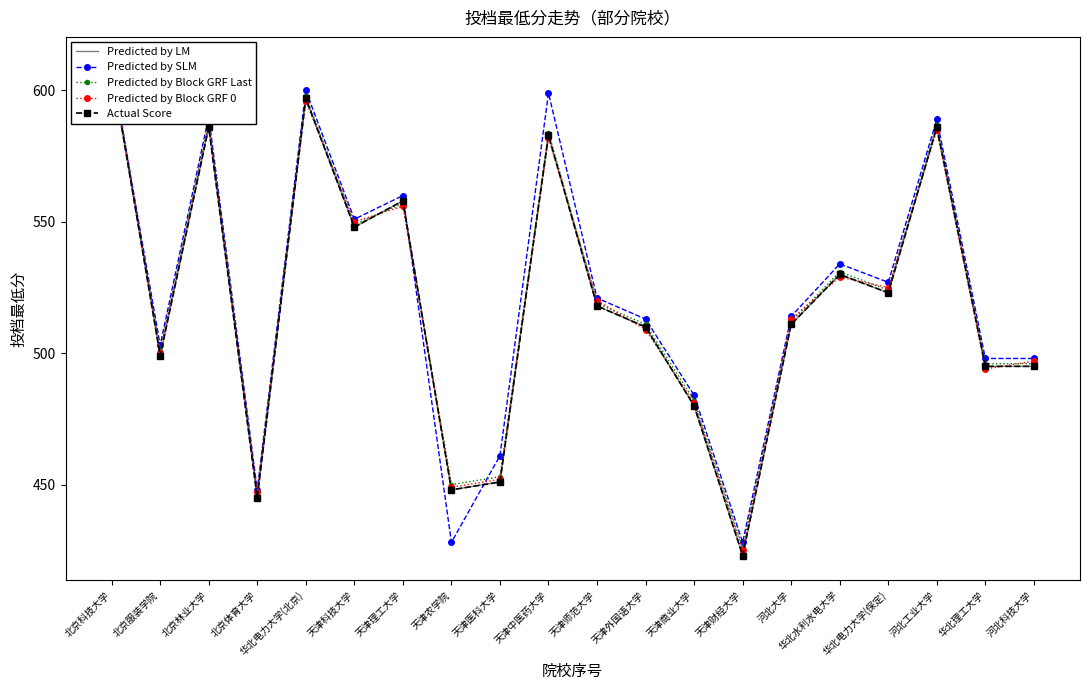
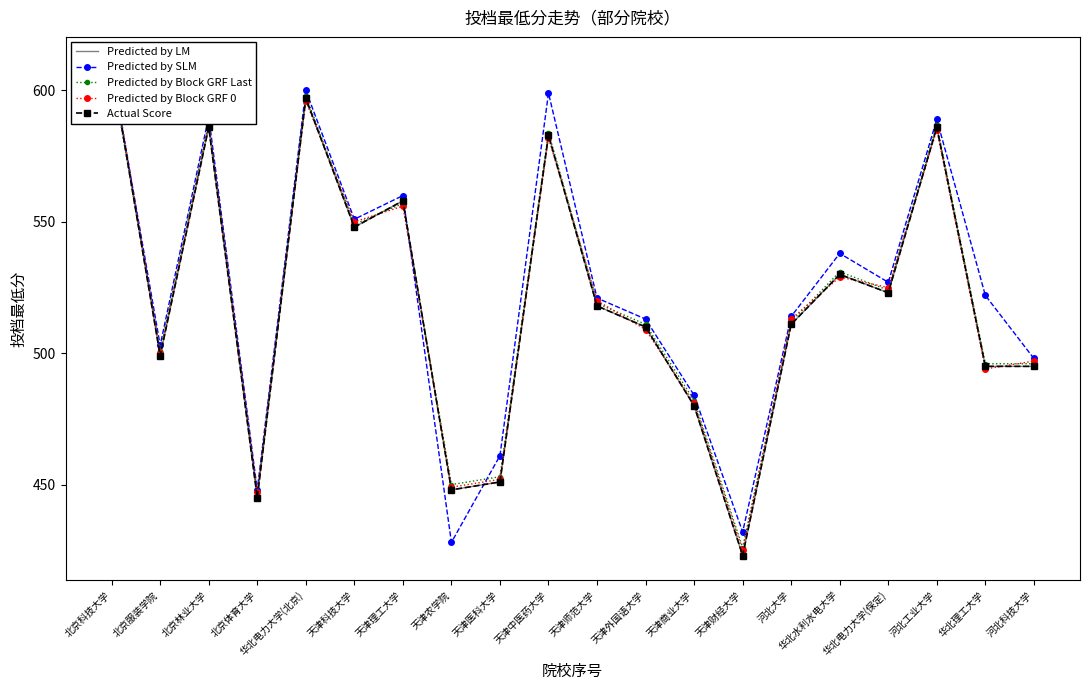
  {
    "Actual Score": {
      "北京服装学院": 499,
      "北京林业大学": 586,
      "北京体育大学": 445,
      "华北电力大学(北京)": 597,
      "天津科技大学": 548,
      "天津理工大学": 558,
      "天津农学院": 448,
      "天津医科大学": 451,
      "天津中医药大学": 583,
      "天津师范大学": 518,
      "天津外国语大学": 510,
      "天津商业大学": 480,
      "天津财经大学": 423,
      "河北大学": 511,
      "华北水利水电大学": 530,
      "华北电力大学(保定)": 523,
      "河北工业大学": 586,
      "华北理工大学": 495,
      "河北科技大学": 495
    },
    "Predicted by SLM": {
      "北京服装学院": 503,
      "北京体育大学": 448,
      "华北电力大学(北京)": 600,
      "天津科技大学": 551,
      "天津理工大学": 560,
      "天津农学院": 428,
      "天津医科大学": 461,
      "天津中医药大学": 599,
      "天津师范大学": 521,
      "天津外国语大学": 513,
      "天津商业大学": 484,
-     "天津财经大学": 428,
+     "天津财经大学": 432,
      "河北大学": 514,
-     "华北水利水电大学": 534,
+     "华北水利水电大学": 538,
      "华北电力大学(保定)": 527,
      "河北工业大学": 589,
-     "华北理工大学": 498,
+     "华北理工大学": 522,
      "河北科技大学": 498
    },
    "Predicted by Block GRF Last": {
      "北京服装学院": 501,
      "北京体育大学": 446,
      "华北电力大学(北京)": 598,
      "天津科技大学": 549,
      "天津理工大学": 557,
      "天津农学院": 450,
      "天津医科大学": 453,
      "天津中医药大学": 584,
      "天津师范大学": 519,
      "天津外国语大学": 511,
      "天津商业大学": 482,
      "天津财经大学": 426,
      "河北大学": 512,
      "华北水利水电大学": 531,
      "华北电力大学(保定)": 524,
      "河北工业大学": 587,
      "华北理工大学": 496,
      "河北科技大学": 496
    },
    "Predicted by Block GRF 0": {
      "北京服装学院": 500,
      "北京林业大学": 587,
      "北京体育大学": 447,
      "华北电力大学(北京)": 596,
      "天津科技大学": 550,
      "天津理工大学": 556,
      "天津农学院": 449,
      "天津医科大学": 452,
      "天津中医药大学": 582,
      "天津师范大学": 520,
      "天津外国语大学": 509,
      "天津商业大学": 481,
      "天津财经大学": 425,
      "河北大学": 513,
      "华北水利水电大学": 529,
      "华北电力大学(保定)": 525,
      "河北工业大学": 585,
      "华北理工大学": 494,
      "河北科技大学": 497
    }
  }
